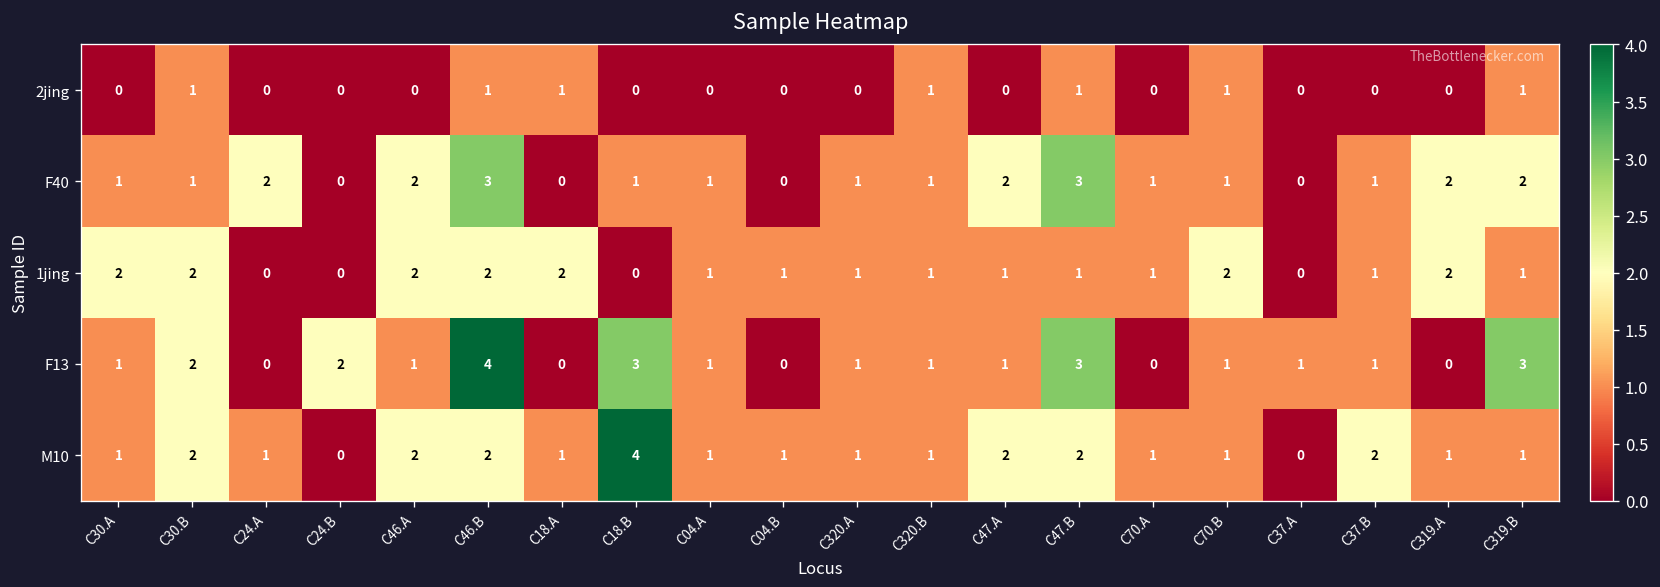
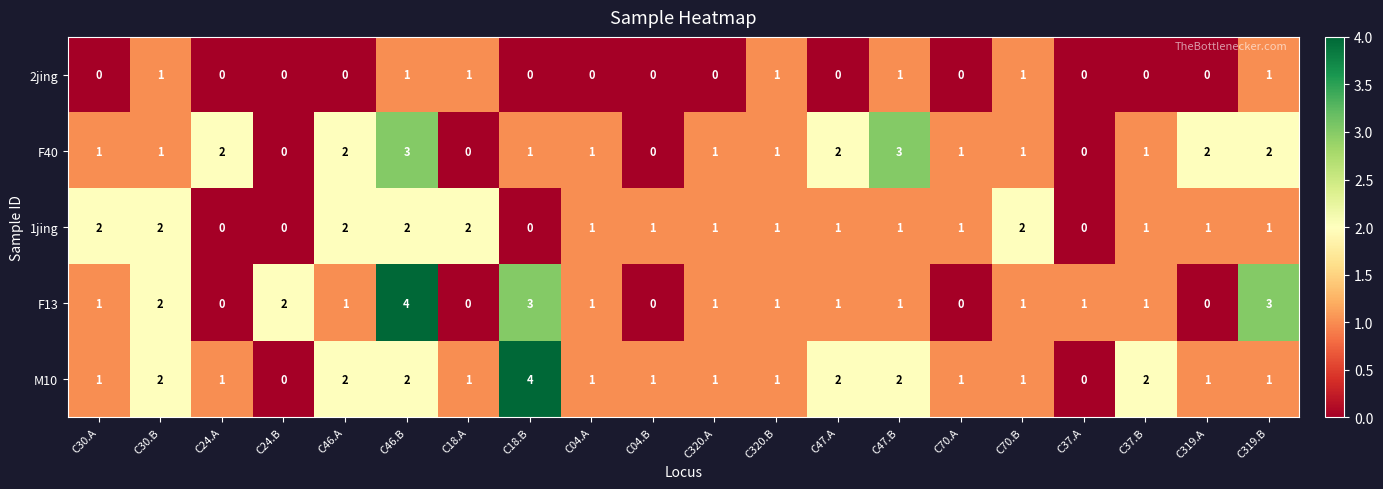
  {
    "2jing": {
      "C30.A": 0,
      "C30.B": 1,
      "C24.A": 0,
      "C24.B": 0,
      "C46.A": 0,
      "C46.B": 1,
      "C18.A": 1,
      "C18.B": 0,
      "C04.A": 0,
      "C04.B": 0,
      "C320.A": 0,
      "C320.B": 1,
      "C47.A": 0,
      "C47.B": 1,
      "C70.A": 0,
      "C70.B": 1,
      "C37.A": 0,
      "C37.B": 0,
      "C319.B": 1
    },
    "F40": {
      "C30.A": 1,
      "C30.B": 1,
      "C24.A": 2,
      "C24.B": 0,
      "C46.A": 2,
      "C46.B": 3,
      "C18.A": 0,
      "C18.B": 1,
      "C04.A": 1,
      "C04.B": 0,
      "C320.A": 1,
      "C320.B": 1,
      "C47.A": 2,
      "C47.B": 3,
      "C70.A": 1,
      "C70.B": 1,
      "C37.A": 0,
      "C37.B": 1,
      "C319.A": 2,
      "C319.B": 2
    },
    "1jing": {
      "C30.A": 2,
      "C30.B": 2,
      "C24.A": 0,
      "C24.B": 0,
      "C46.A": 2,
      "C46.B": 2,
      "C18.A": 2,
      "C18.B": 0,
      "C04.A": 1,
      "C04.B": 1,
      "C320.A": 1,
      "C320.B": 1,
      "C47.A": 1,
      "C47.B": 1,
      "C70.A": 1,
      "C70.B": 2,
      "C37.A": 0,
      "C37.B": 1,
-     "C319.A": 2,
+     "C319.A": 1,
      "C319.B": 1
    },
    "F13": {
      "C30.A": 1,
      "C30.B": 2,
      "C24.A": 0,
      "C24.B": 2,
      "C46.A": 1,
      "C46.B": 4,
      "C18.A": 0,
      "C18.B": 3,
      "C04.A": 1,
      "C04.B": 0,
      "C320.A": 1,
      "C320.B": 1,
      "C47.A": 1,
-     "C47.B": 3,
+     "C47.B": 1,
      "C70.A": 0,
      "C70.B": 1,
      "C37.A": 1,
      "C37.B": 1,
      "C319.A": 0,
      "C319.B": 3
    },
    "M10": {
      "C30.A": 1,
      "C30.B": 2,
      "C24.A": 1,
      "C24.B": 0,
      "C46.A": 2,
      "C46.B": 2,
      "C18.A": 1,
      "C18.B": 4,
      "C04.A": 1,
      "C04.B": 1,
      "C320.A": 1,
      "C320.B": 1,
      "C47.A": 2,
      "C47.B": 2,
      "C70.A": 1,
      "C70.B": 1,
      "C37.A": 0,
      "C37.B": 2,
      "C319.A": 1,
      "C319.B": 1
    }
  }
